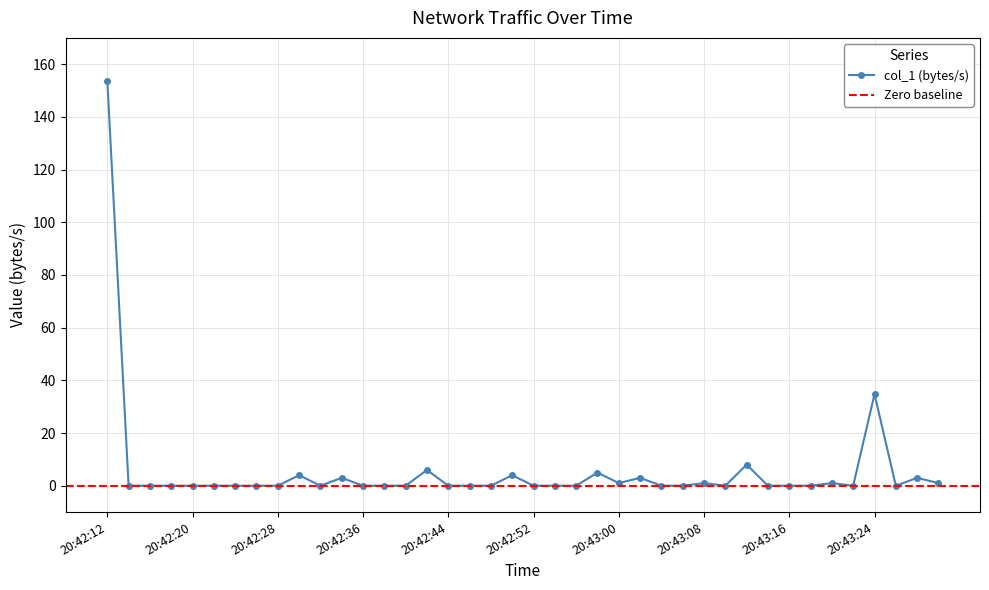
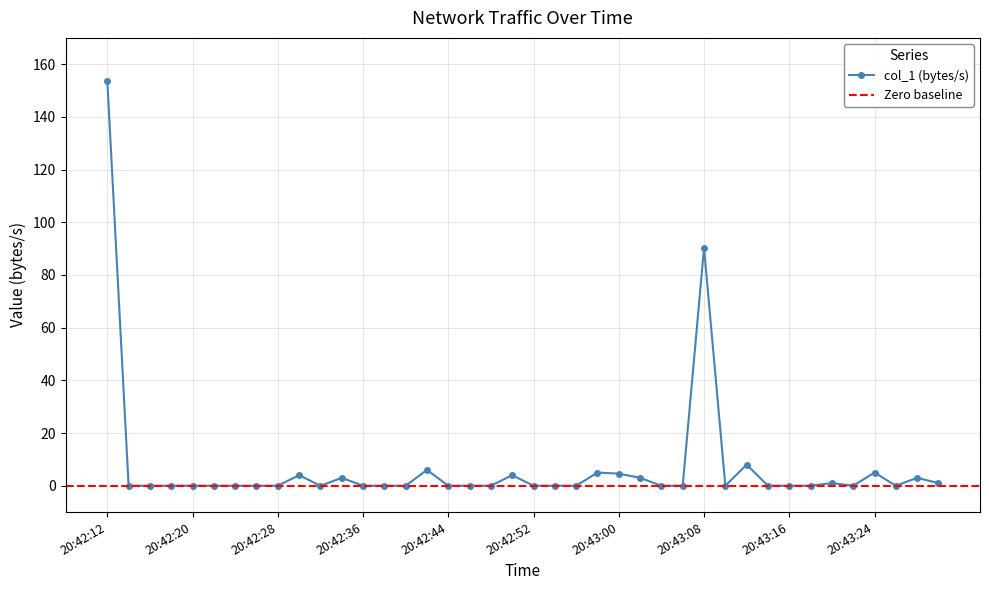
  {
    "20:42:12": 154,
    "20:42:20": 0,
    "20:42:28": 0,
    "20:42:36": 0,
    "20:42:44": 0,
    "20:42:52": 0,
-   "20:43:00": 1,
-   "20:43:08": 1,
+   "20:43:00": 5,
+   "20:43:08": 90,
    "20:43:16": 0,
-   "20:43:24": 35
+   "20:43:24": 5
  }
